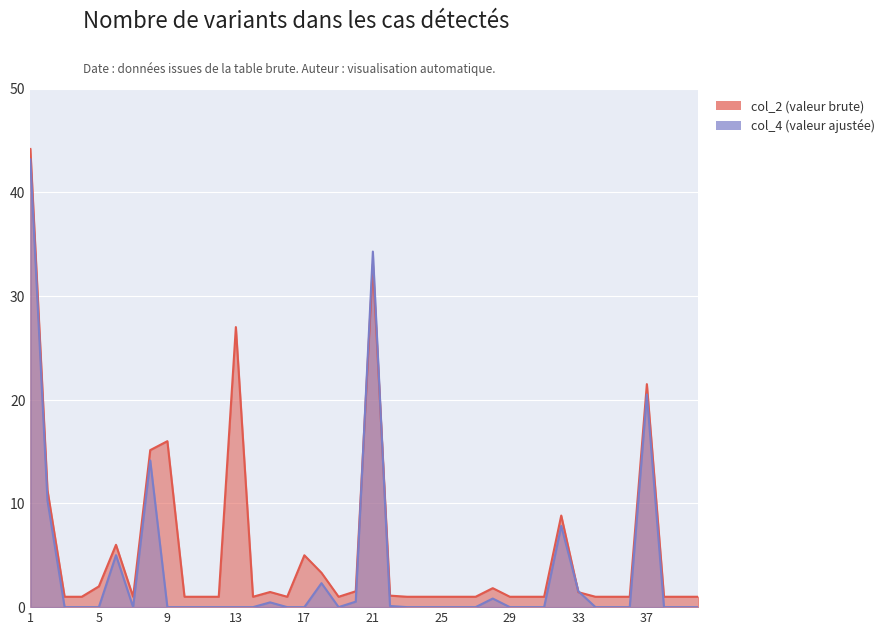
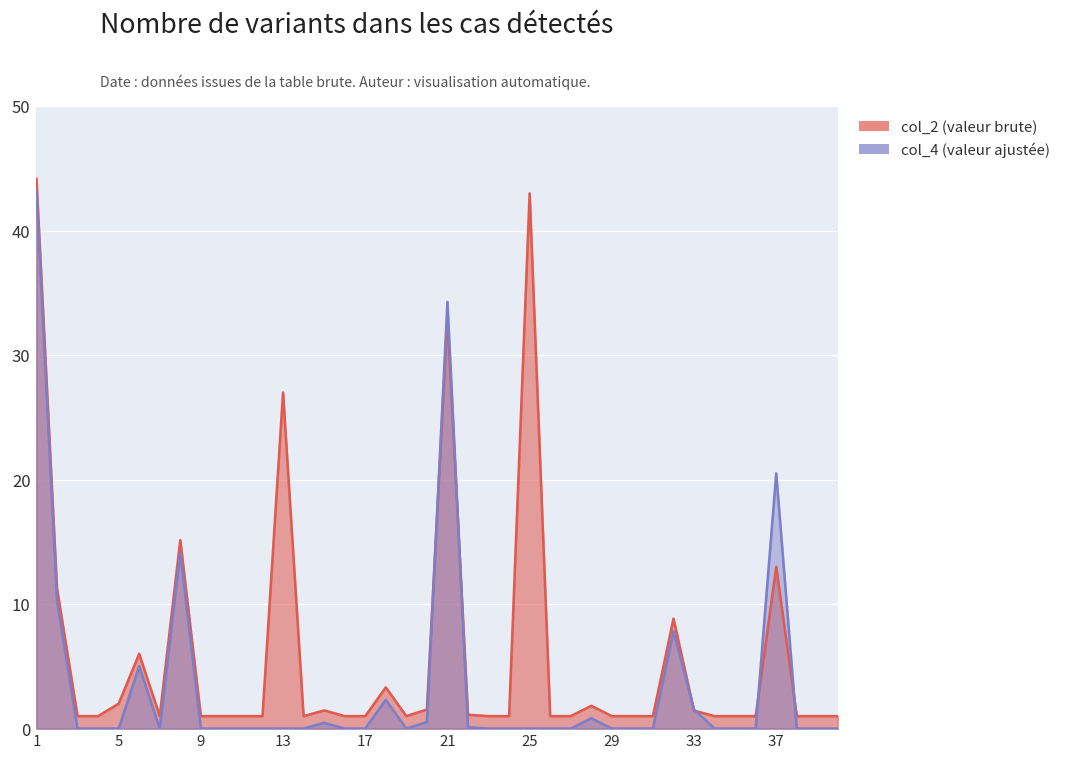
  {
    "col_2 (valeur brute)": {
      "1": 44.2,
      "5": 2.0,
-     "9": 16,
+     "9": 1,
      "13": 27.0,
-     "17": 5,
+     "17": 1,
      "21": 33.1,
-     "25": 1,
+     "25": 43,
      "29": 1.0,
-     "37": 21.5
+     "37": 13.0
    },
    "col_4 (valeur ajustée)": {
      "1": 43.2,
      "5": 0.0,
      "9": 0.0,
      "13": 0.0,
      "17": 0.0,
      "21": 34.3,
      "25": 0.0,
      "29": 0.0,
      "37": 20.5
    }
  }
